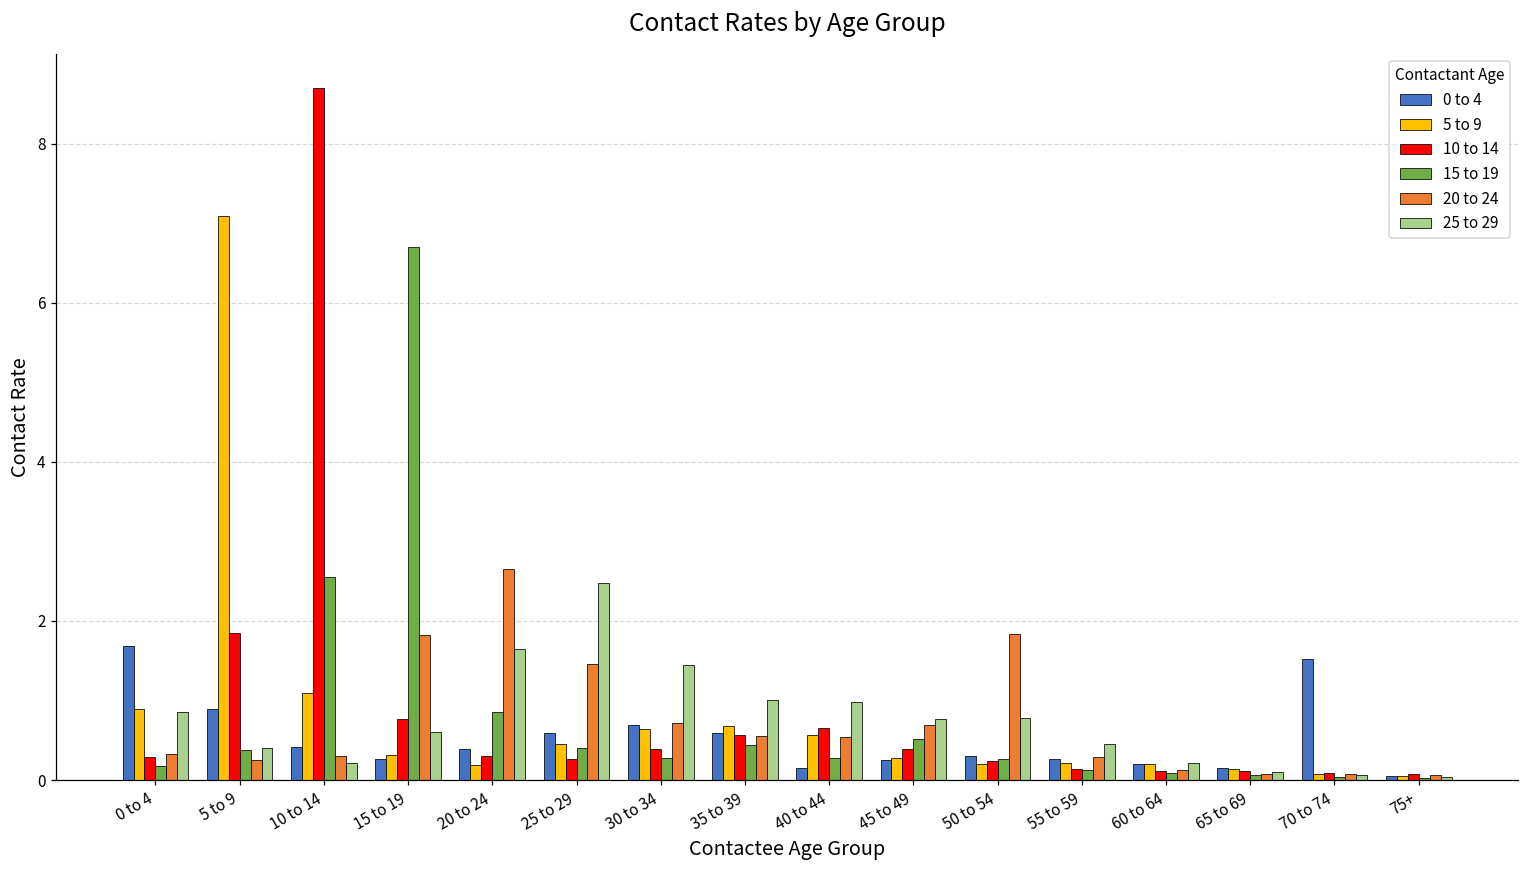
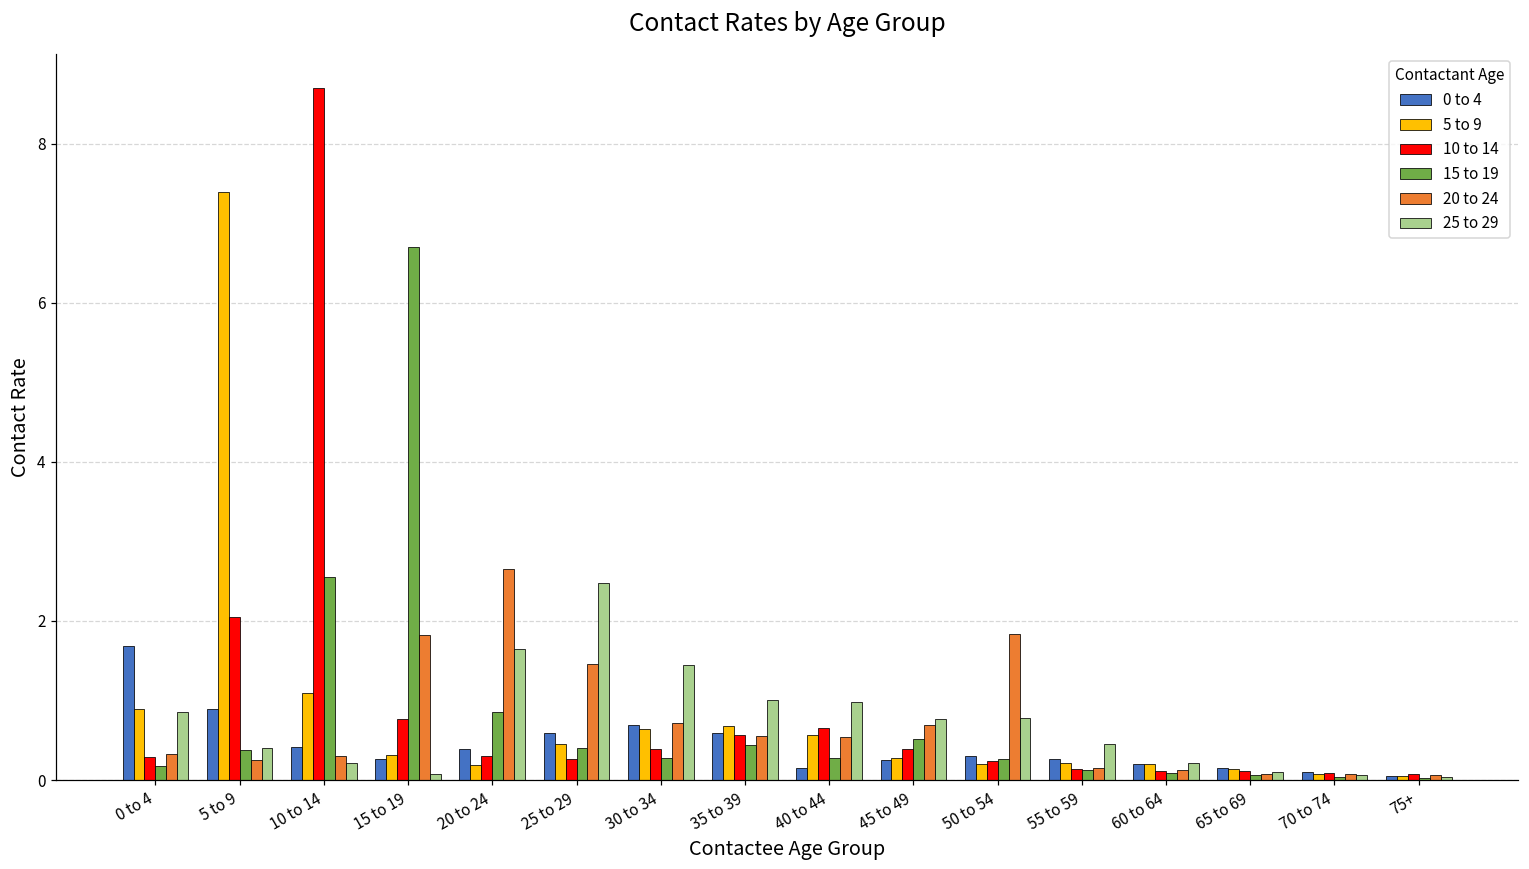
  {
    "0 to 4": {
      "0 to 4": 1.7,
      "5 to 9": 0.9,
      "10 to 14": 0.4,
      "15 to 19": 0.3,
      "20 to 24": 0.4,
      "25 to 29": 0.6,
      "30 to 34": 0.7,
      "35 to 39": 0.6,
      "40 to 44": 0.1,
      "45 to 49": 0.2,
      "50 to 54": 0.3,
      "55 to 59": 0.3,
      "60 to 64": 0.2,
      "65 to 69": 0.2,
-     "70 to 74": 1.5,
+     "70 to 74": 0.1,
      "75+": 0.1
    },
    "5 to 9": {
      "0 to 4": 0.9,
-     "5 to 9": 7.1,
+     "5 to 9": 7.4,
      "10 to 14": 1.1,
      "15 to 19": 0.3,
      "20 to 24": 0.2,
      "25 to 29": 0.4,
      "30 to 34": 0.6,
      "35 to 39": 0.7,
      "40 to 44": 0.6,
      "45 to 49": 0.3,
      "50 to 54": 0.2,
      "55 to 59": 0.2,
      "60 to 64": 0.2,
      "65 to 69": 0.1,
      "70 to 74": 0.1,
      "75+": 0.1
    },
    "10 to 14": {
      "0 to 4": 0.3,
-     "5 to 9": 1.9,
+     "5 to 9": 2.0,
      "10 to 14": 8.7,
      "15 to 19": 0.8,
      "20 to 24": 0.3,
      "25 to 29": 0.3,
      "30 to 34": 0.4,
      "35 to 39": 0.6,
      "40 to 44": 0.7,
      "45 to 49": 0.4,
      "50 to 54": 0.2,
      "55 to 59": 0.1,
      "60 to 64": 0.1,
      "65 to 69": 0.1,
      "70 to 74": 0.1,
      "75+": 0.1
    },
    "15 to 19": {
      "0 to 4": 0.2,
      "5 to 9": 0.4,
      "10 to 14": 2.6,
      "15 to 19": 6.7,
      "20 to 24": 0.9,
      "25 to 29": 0.4,
      "30 to 34": 0.3,
      "35 to 39": 0.4,
      "40 to 44": 0.3,
      "45 to 49": 0.5,
      "50 to 54": 0.3,
      "55 to 59": 0.1,
      "60 to 64": 0.1,
      "65 to 69": 0.1,
      "70 to 74": 0.0
    },
    "20 to 24": {
      "0 to 4": 0.3,
      "5 to 9": 0.2,
      "10 to 14": 0.3,
      "15 to 19": 1.8,
      "20 to 24": 2.6,
      "25 to 29": 1.5,
      "30 to 34": 0.7,
      "35 to 39": 0.6,
      "40 to 44": 0.5,
      "45 to 49": 0.7,
      "50 to 54": 1.8,
-     "55 to 59": 0.3,
+     "55 to 59": 0.2,
      "60 to 64": 0.1,
      "65 to 69": 0.1,
      "70 to 74": 0.1,
      "75+": 0.1
    },
    "25 to 29": {
      "0 to 4": 0.9,
      "5 to 9": 0.4,
      "10 to 14": 0.2,
-     "15 to 19": 0.6,
+     "15 to 19": 0.1,
      "20 to 24": 1.6,
      "25 to 29": 2.5,
      "30 to 34": 1.5,
      "35 to 39": 1.0,
      "40 to 44": 1.0,
      "45 to 49": 0.8,
      "50 to 54": 0.8,
      "55 to 59": 0.4,
      "60 to 64": 0.2,
      "65 to 69": 0.1,
      "70 to 74": 0.1,
      "75+": 0.0
    }
  }
